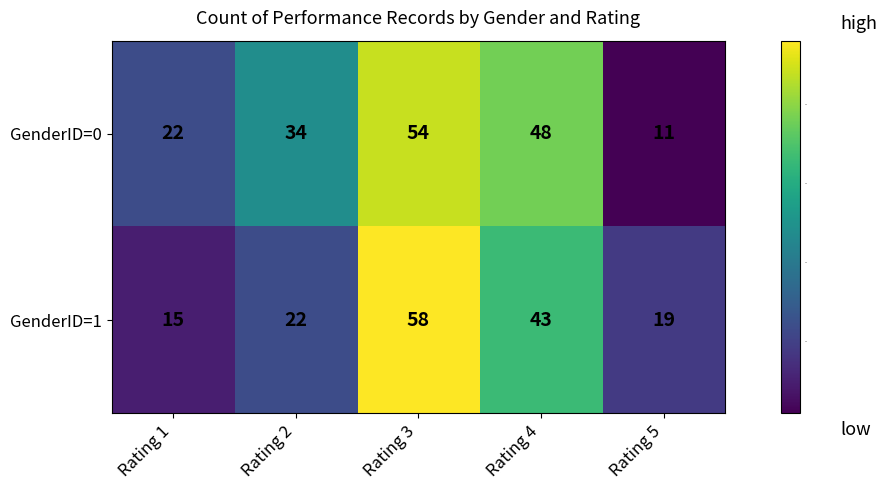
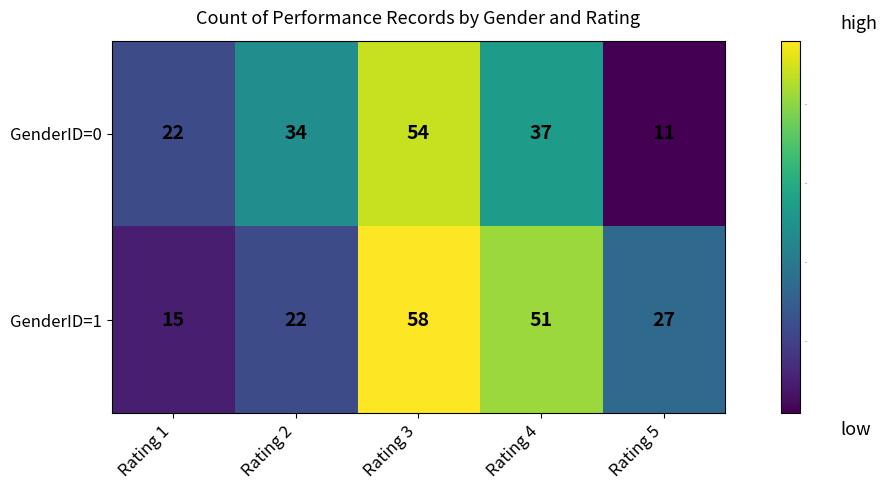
  {
    "GenderID=0": {
      "Rating 1": 22,
      "Rating 2": 34,
      "Rating 3": 54,
-     "Rating 4": 48,
+     "Rating 4": 37,
      "Rating 5": 11
    },
    "GenderID=1": {
      "Rating 1": 15,
      "Rating 2": 22,
      "Rating 3": 58,
-     "Rating 4": 43,
-     "Rating 5": 19
+     "Rating 4": 51,
+     "Rating 5": 27
    }
  }
